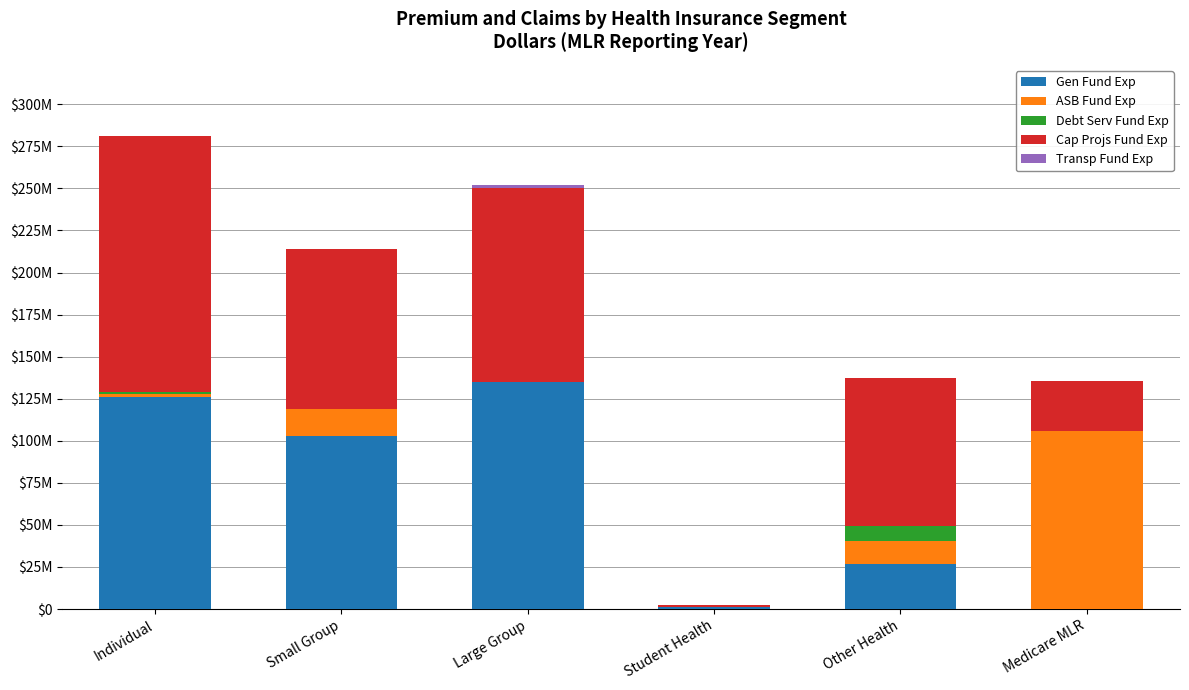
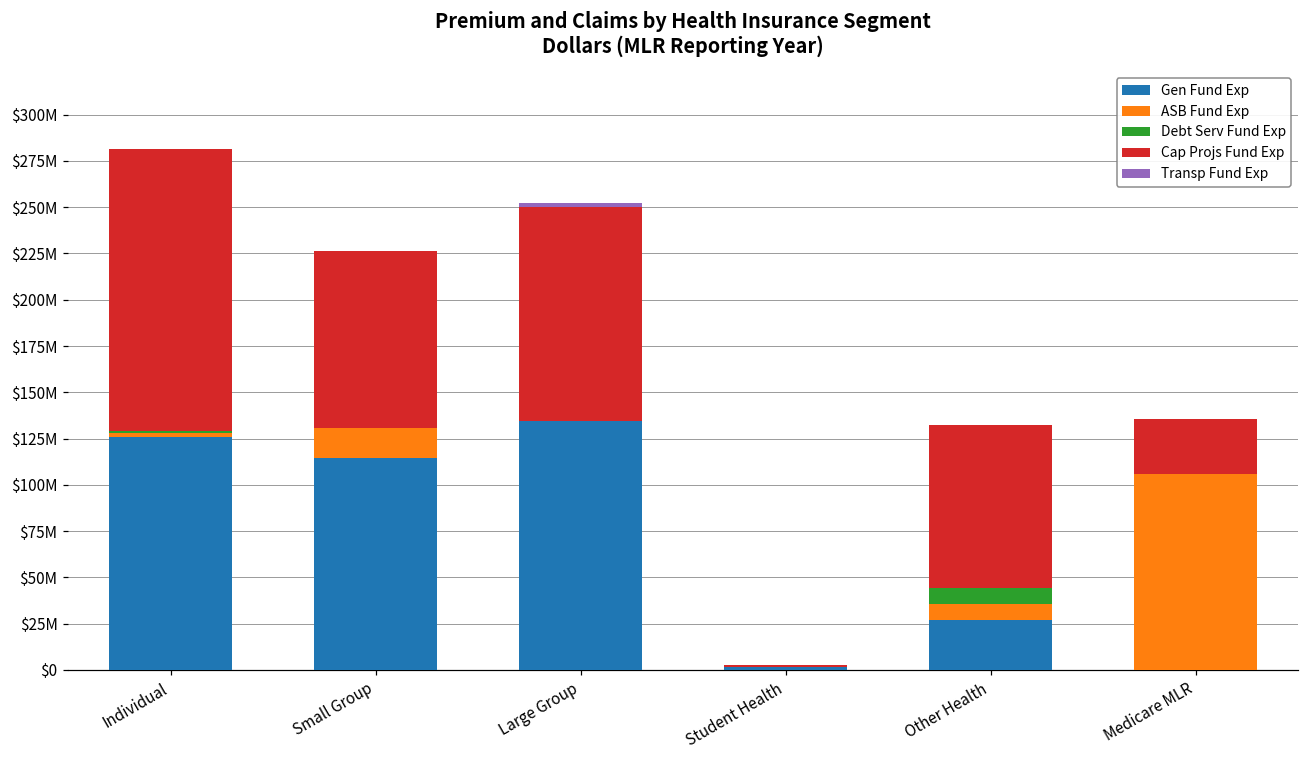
  {
    "Gen Fund Exp": {
      "Individual": "$126000000",
-     "Small Group": "$103000000",
+     "Small Group": "$115000000",
      "Large Group": "$135000000",
      "Other Health": "$27000000",
      "Medicare MLR": "$0"
    },
    "ASB Fund Exp": {
      "Individual": "$2000000",
      "Small Group": "$16000000",
-     "Other Health": "$14000000",
+     "Other Health": "$9000000",
      "Medicare MLR": "$106000000"
    },
    "Debt Serv Fund Exp": {
      "Large Group": "$0",
      "Other Health": "$9000000",
      "Medicare MLR": "$0"
    },
    "Cap Projs Fund Exp": {
      "Individual": "$152000000",
      "Small Group": "$95000000",
      "Large Group": "$115000000",
      "Other Health": "$88000000",
      "Medicare MLR": "$30000000"
    },
    "Transp Fund Exp": {
      "Individual": "$0",
      "Small Group": "$0",
      "Large Group": "$2000000",
      "Student Health": "$0",
      "Other Health": "$0",
      "Medicare MLR": "$0"
    }
  }
